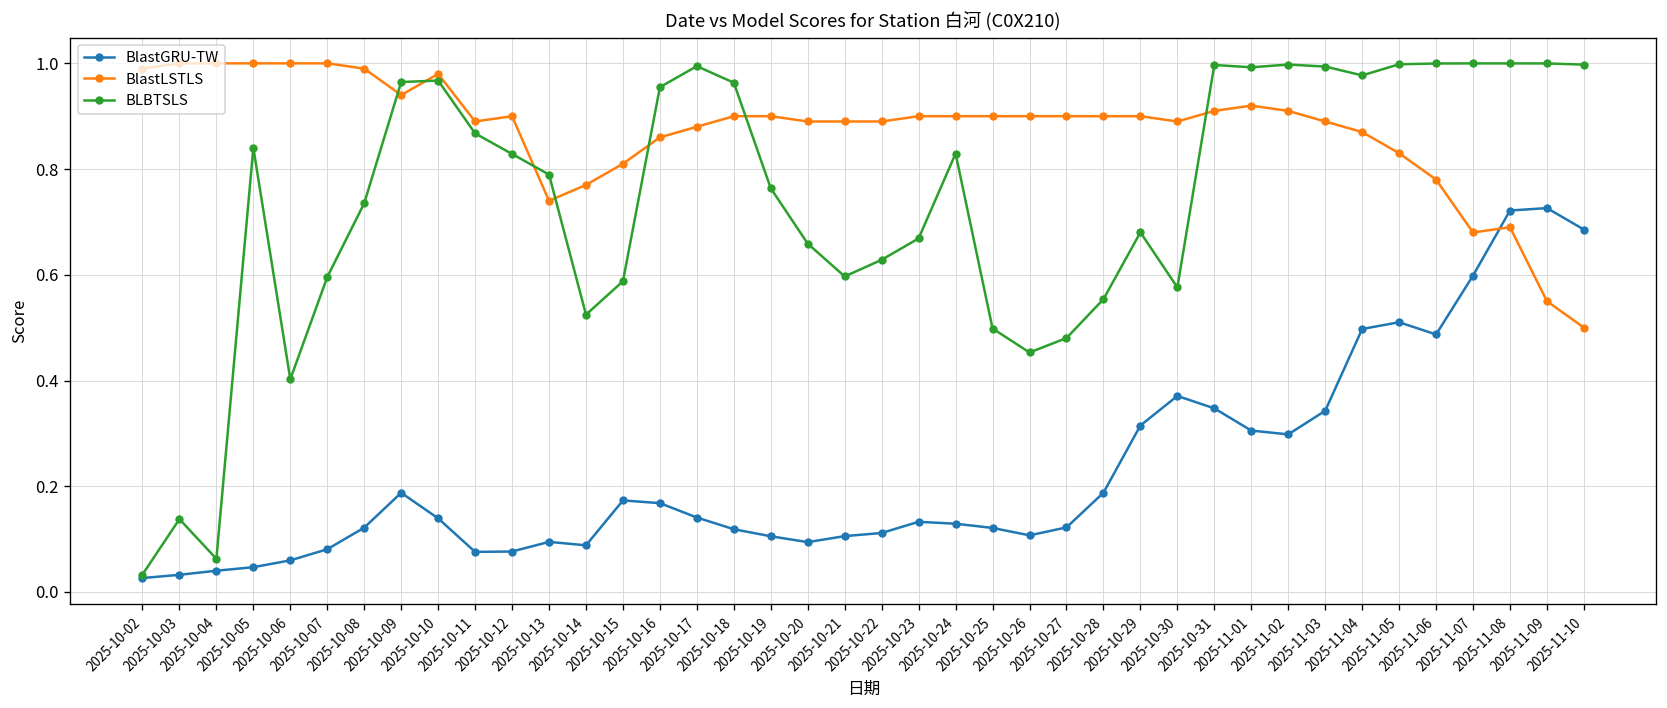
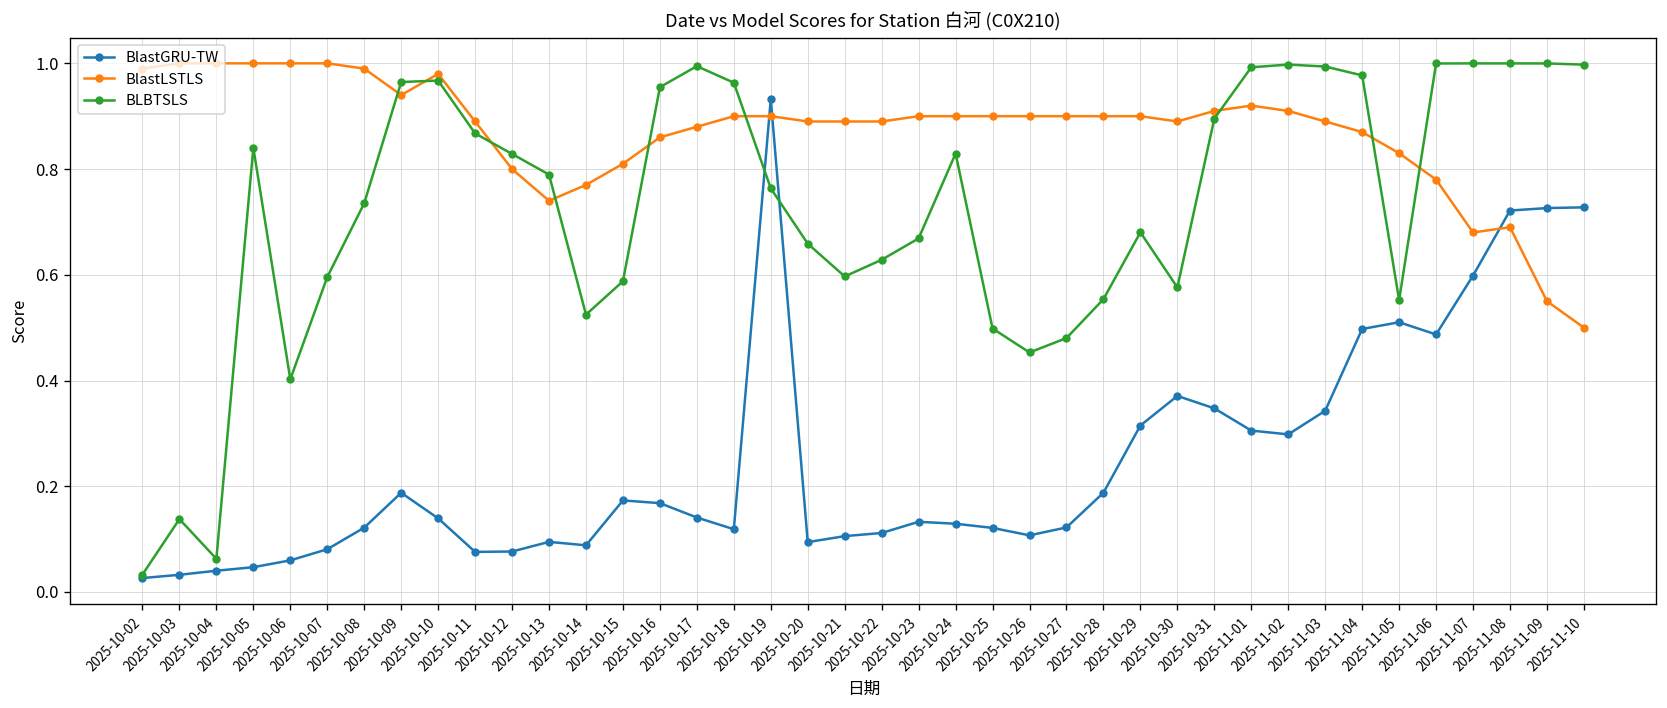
  {
    "BlastGRU-TW": {
      "2025-10-02": 0.03,
      "2025-10-03": 0.03,
      "2025-10-04": 0.04,
      "2025-10-05": 0.05,
      "2025-10-06": 0.06,
      "2025-10-07": 0.08,
      "2025-10-08": 0.12,
      "2025-10-09": 0.19,
      "2025-10-10": 0.14,
      "2025-10-11": 0.08,
      "2025-10-12": 0.08,
      "2025-10-13": 0.09,
      "2025-10-14": 0.09,
      "2025-10-15": 0.17,
      "2025-10-16": 0.17,
      "2025-10-17": 0.14,
      "2025-10-18": 0.12,
-     "2025-10-19": 0.11,
+     "2025-10-19": 0.93,
      "2025-10-20": 0.09,
      "2025-10-21": 0.11,
      "2025-10-22": 0.11,
      "2025-10-23": 0.13,
      "2025-10-24": 0.13,
      "2025-10-25": 0.12,
      "2025-10-26": 0.11,
      "2025-10-27": 0.12,
      "2025-10-28": 0.19,
      "2025-10-29": 0.31,
      "2025-10-30": 0.37,
      "2025-10-31": 0.35,
      "2025-11-01": 0.31,
      "2025-11-02": 0.30,
      "2025-11-03": 0.34,
      "2025-11-04": 0.50,
      "2025-11-05": 0.51,
      "2025-11-06": 0.49,
      "2025-11-07": 0.60,
      "2025-11-08": 0.72,
      "2025-11-09": 0.73,
-     "2025-11-10": 0.69
+     "2025-11-10": 0.73
    },
    "BlastLSTLS": {
      "2025-10-05": 1.0,
      "2025-10-06": 1.0,
      "2025-10-07": 1.0,
      "2025-10-08": 0.99,
      "2025-10-09": 0.94,
      "2025-10-10": 0.98,
      "2025-10-11": 0.89,
-     "2025-10-12": 0.9,
+     "2025-10-12": 0.8,
      "2025-10-13": 0.74,
      "2025-10-14": 0.77,
      "2025-10-15": 0.81,
      "2025-10-16": 0.86,
      "2025-10-17": 0.88,
      "2025-10-18": 0.9,
      "2025-10-19": 0.9,
      "2025-10-20": 0.89,
      "2025-10-21": 0.89,
      "2025-10-22": 0.89,
      "2025-10-23": 0.9,
      "2025-10-24": 0.9,
      "2025-10-25": 0.9,
      "2025-10-26": 0.9,
      "2025-10-27": 0.9,
      "2025-10-28": 0.9,
      "2025-10-29": 0.9,
      "2025-10-30": 0.89,
      "2025-10-31": 0.91,
      "2025-11-01": 0.92,
      "2025-11-02": 0.91,
      "2025-11-03": 0.89,
      "2025-11-04": 0.87,
      "2025-11-05": 0.83,
      "2025-11-06": 0.78,
      "2025-11-07": 0.68,
      "2025-11-08": 0.69,
      "2025-11-09": 0.55,
      "2025-11-10": 0.5
    },
    "BLBTSLS": {
      "2025-10-02": 0.03,
      "2025-10-03": 0.14,
      "2025-10-04": 0.06,
      "2025-10-05": 0.84,
      "2025-10-06": 0.40,
      "2025-10-07": 0.60,
      "2025-10-08": 0.74,
      "2025-10-09": 0.96,
      "2025-10-10": 0.97,
      "2025-10-11": 0.87,
      "2025-10-12": 0.83,
      "2025-10-13": 0.79,
      "2025-10-14": 0.52,
      "2025-10-15": 0.59,
      "2025-10-16": 0.95,
      "2025-10-17": 0.99,
      "2025-10-18": 0.96,
      "2025-10-19": 0.76,
      "2025-10-20": 0.66,
      "2025-10-21": 0.60,
      "2025-10-22": 0.63,
      "2025-10-23": 0.67,
      "2025-10-24": 0.83,
      "2025-10-25": 0.50,
      "2025-10-26": 0.45,
      "2025-10-27": 0.48,
      "2025-10-28": 0.55,
      "2025-10-29": 0.68,
      "2025-10-30": 0.58,
-     "2025-10-31": 1.00,
+     "2025-10-31": 0.90,
      "2025-11-01": 0.99,
      "2025-11-02": 1.00,
      "2025-11-03": 0.99,
      "2025-11-04": 0.98,
-     "2025-11-05": 1.00,
+     "2025-11-05": 0.55,
      "2025-11-06": 1.00,
      "2025-11-07": 1.00,
      "2025-11-08": 1.00,
      "2025-11-09": 1.00,
      "2025-11-10": 1.00
    }
  }
